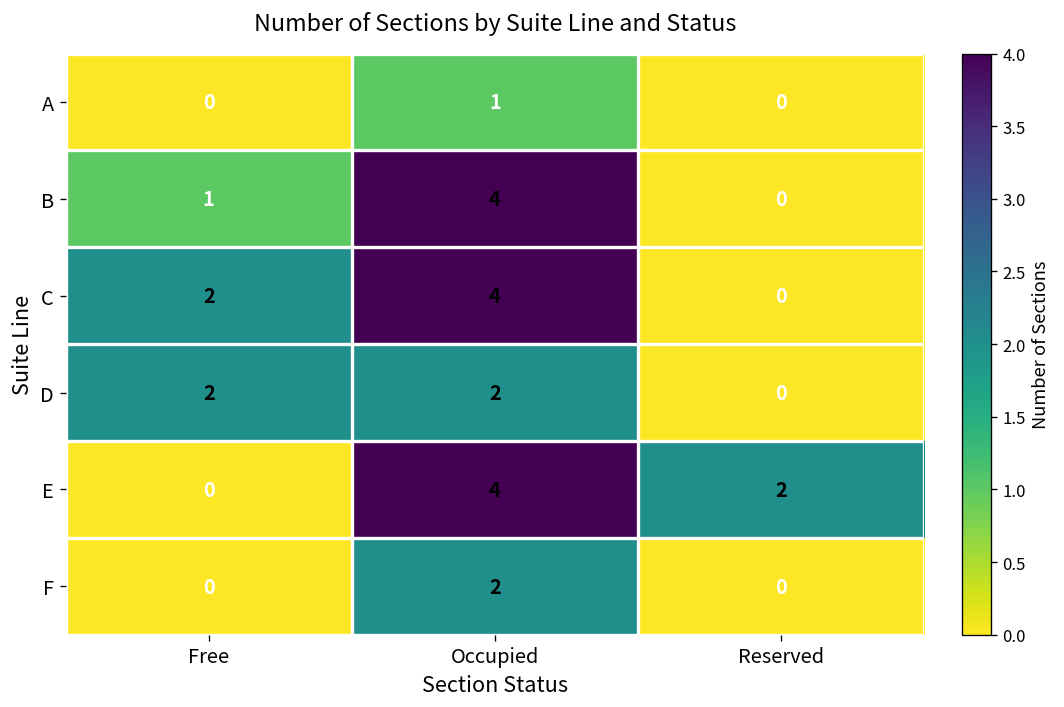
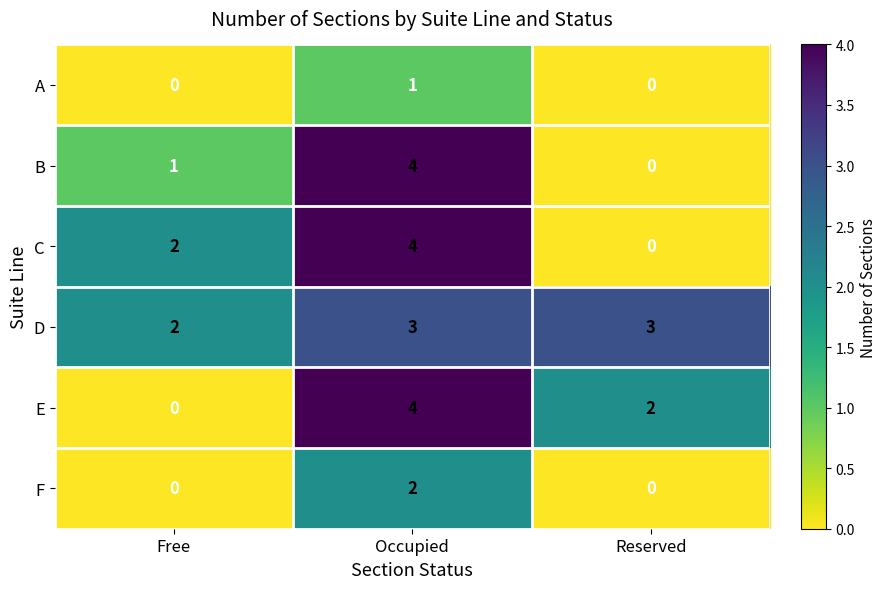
  {
    "A": {
      "Free": 0,
      "Occupied": 1,
      "Reserved": 0
    },
    "B": {
      "Free": 1,
      "Occupied": 4,
      "Reserved": 0
    },
    "C": {
      "Free": 2,
      "Occupied": 4,
      "Reserved": 0
    },
    "D": {
      "Free": 2,
-     "Occupied": 2,
-     "Reserved": 0
+     "Occupied": 3,
+     "Reserved": 3
    },
    "E": {
      "Free": 0,
      "Occupied": 4,
      "Reserved": 2
    },
    "F": {
      "Free": 0,
      "Occupied": 2,
      "Reserved": 0
    }
  }
